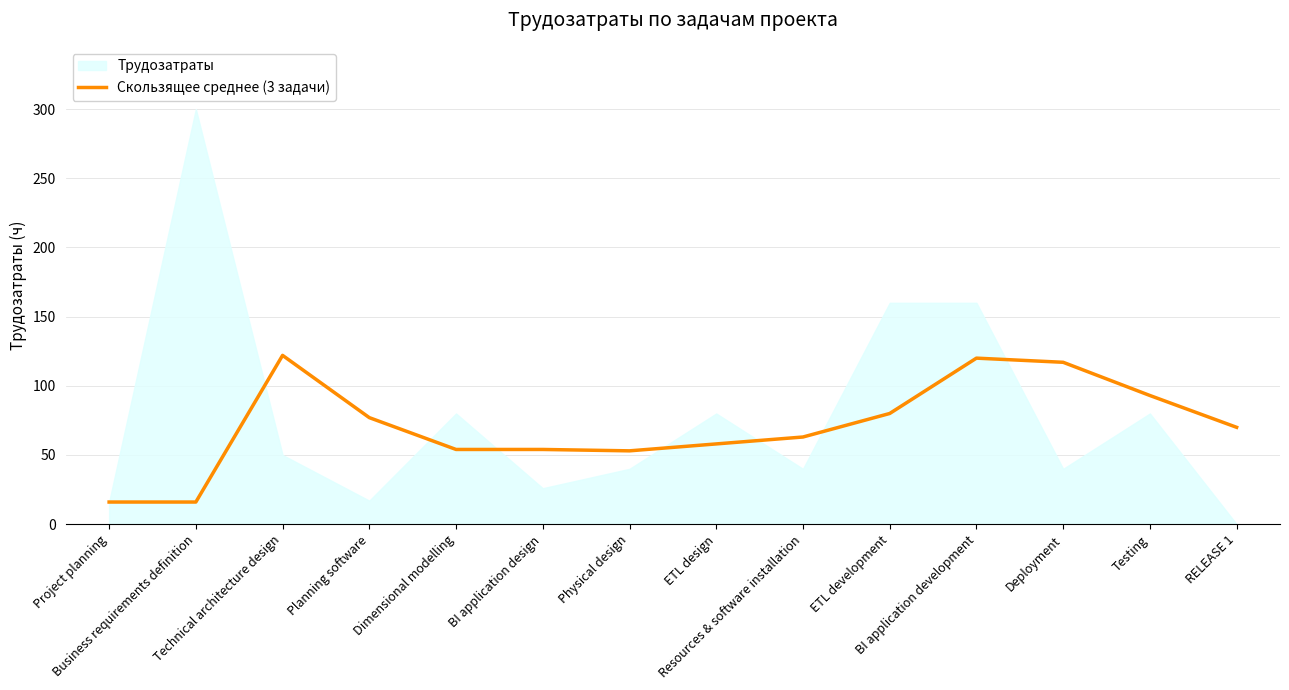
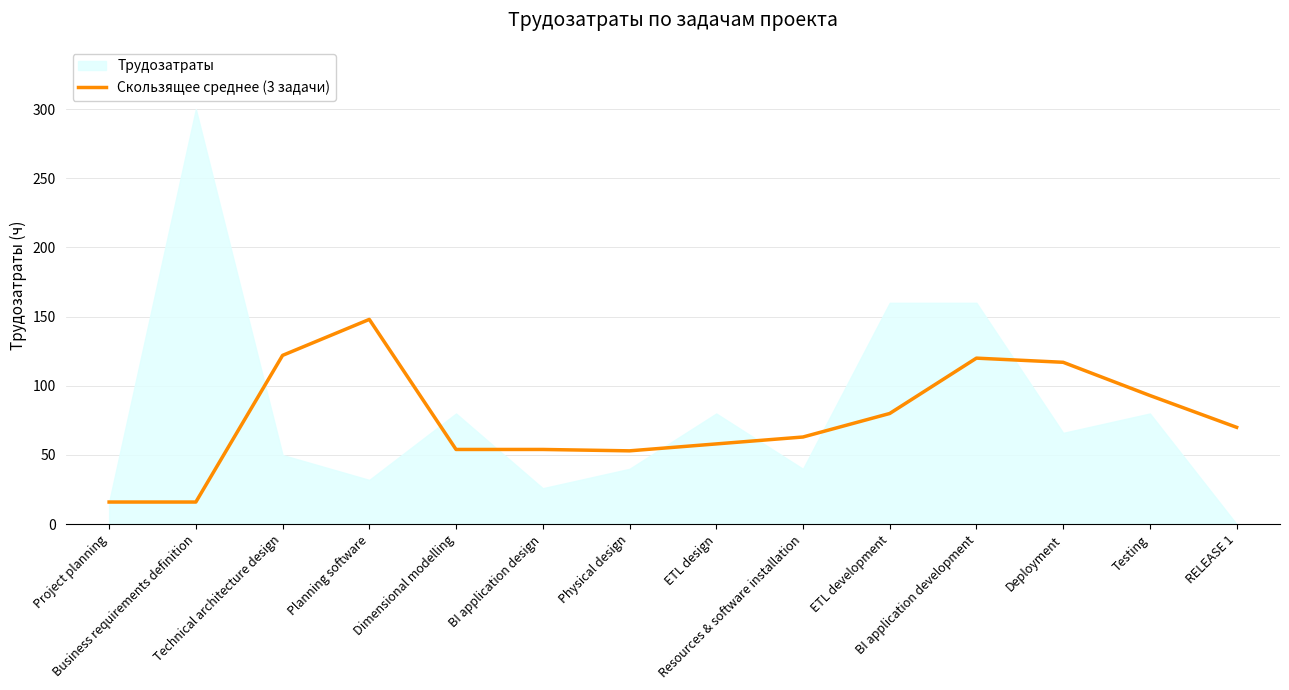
  {
    "Скользящее среднее (3 задачи)": {
      "Business requirements definition": 16,
      "Technical architecture design": 122,
-     "Planning software": 77,
+     "Planning software": 148,
      "Dimensional modelling": 54,
      "BI application design": 54,
      "Physical design": 53,
      "ETL design": 58,
      "Resources & software installation": 63,
      "ETL development": 80,
      "BI application development": 120,
      "Deployment": 117,
      "Testing": 93,
      "RELEASE 1": 70
    },
    "Трудозатраты": {
      "Business requirements definition": 300,
      "Technical architecture design": 50,
-     "Planning software": 17,
+     "Planning software": 32,
      "Dimensional modelling": 80,
      "BI application design": 26,
      "Physical design": 40,
      "ETL design": 80,
      "Resources & software installation": 40,
      "ETL development": 160,
      "BI application development": 160,
-     "Deployment": 40,
+     "Deployment": 66,
      "Testing": 80,
      "RELEASE 1": 0
    }
  }
